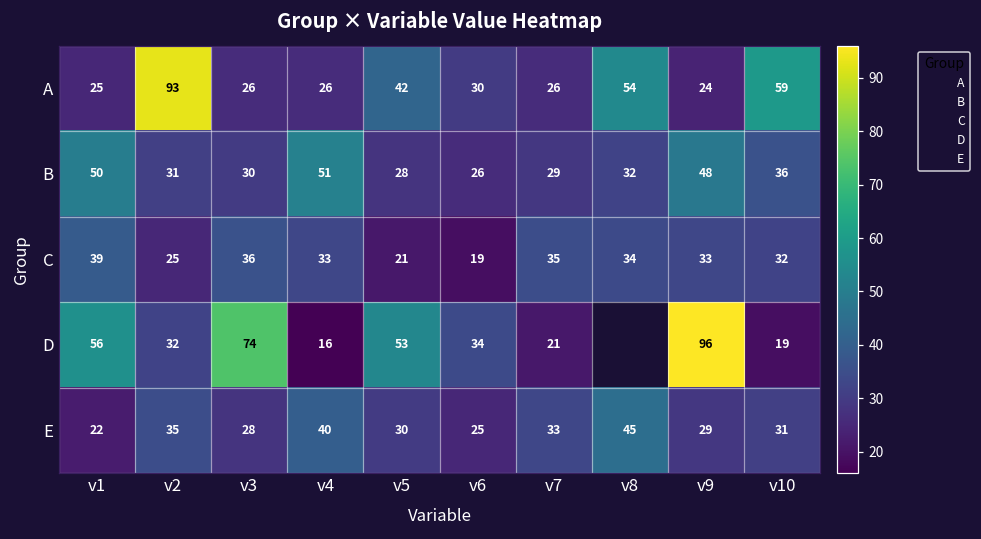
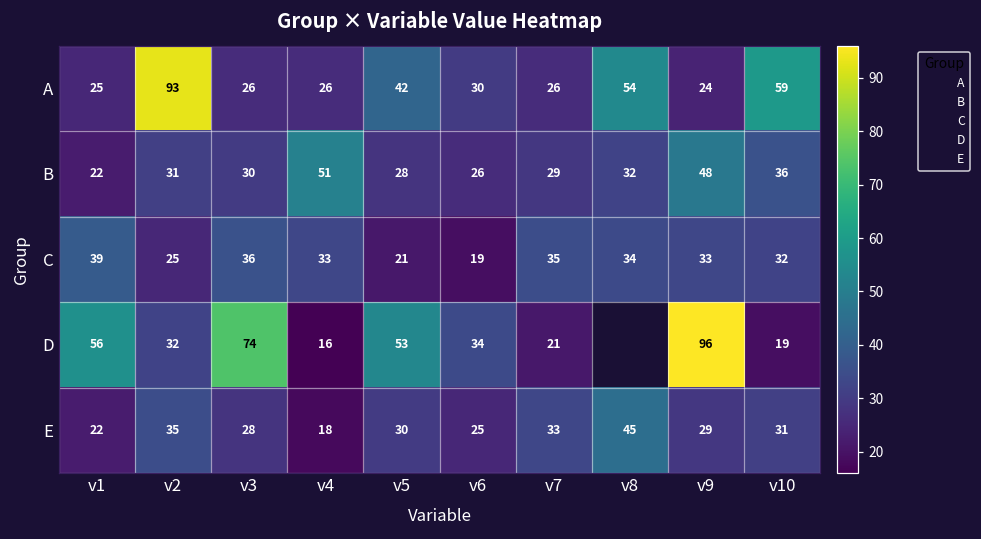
  {
    "A": {
      "v1": 25,
      "v2": 93,
      "v3": 26,
      "v4": 26,
      "v5": 42,
      "v6": 30,
      "v7": 26,
      "v8": 54,
      "v9": 24,
      "v10": 59
    },
    "B": {
-     "v1": 50,
+     "v1": 22,
      "v2": 31,
      "v3": 30,
      "v4": 51,
      "v5": 28,
      "v6": 26,
      "v7": 29,
      "v8": 32,
      "v9": 48,
      "v10": 36
    },
    "C": {
      "v1": 39,
      "v2": 25,
      "v3": 36,
      "v4": 33,
      "v5": 21,
      "v6": 19,
      "v7": 35,
      "v8": 34,
      "v9": 33,
      "v10": 32
    },
    "D": {
      "v1": 56,
      "v2": 32,
      "v3": 74,
      "v4": 16,
      "v5": 53,
      "v6": 34,
      "v7": 21,
      "v9": 96,
      "v10": 19
    },
    "E": {
      "v1": 22,
      "v2": 35,
      "v3": 28,
-     "v4": 40,
+     "v4": 18,
      "v5": 30,
      "v6": 25,
      "v7": 33,
      "v8": 45,
      "v9": 29,
      "v10": 31
    }
  }
